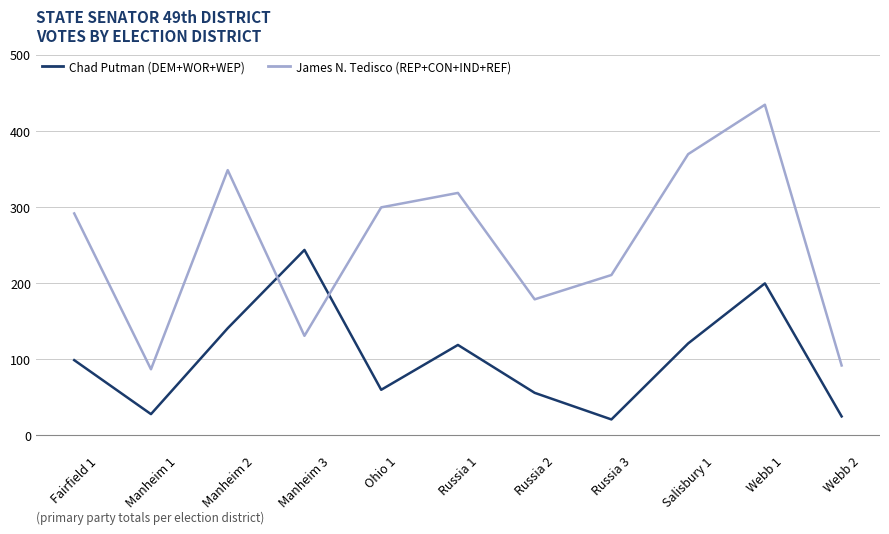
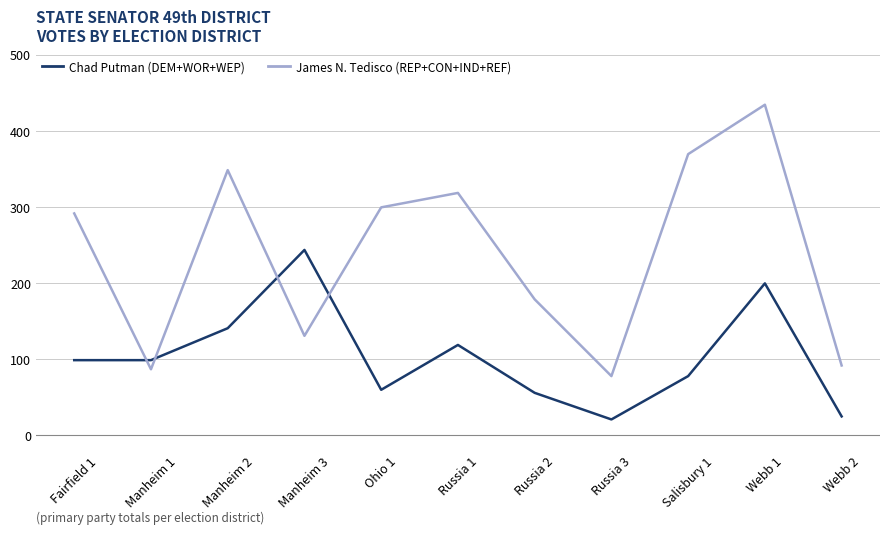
  {
    "Chad Putman (DEM+WOR+WEP)": {
      "Fairfield 1": 100,
-     "Manheim 1": 30,
+     "Manheim 1": 100,
      "Manheim 2": 140,
      "Manheim 3": 240,
      "Ohio 1": 60,
      "Russia 1": 120,
      "Russia 2": 60,
      "Russia 3": 20,
-     "Salisbury 1": 120,
+     "Salisbury 1": 80,
      "Webb 1": 200,
      "Webb 2": 20
    },
    "James N. Tedisco (REP+CON+IND+REF)": {
      "Fairfield 1": 290,
      "Manheim 1": 90,
      "Manheim 2": 350,
      "Manheim 3": 130,
      "Ohio 1": 300,
      "Russia 1": 320,
      "Russia 2": 180,
-     "Russia 3": 210,
+     "Russia 3": 80,
      "Salisbury 1": 370,
      "Webb 1": 430,
      "Webb 2": 90
    }
  }
